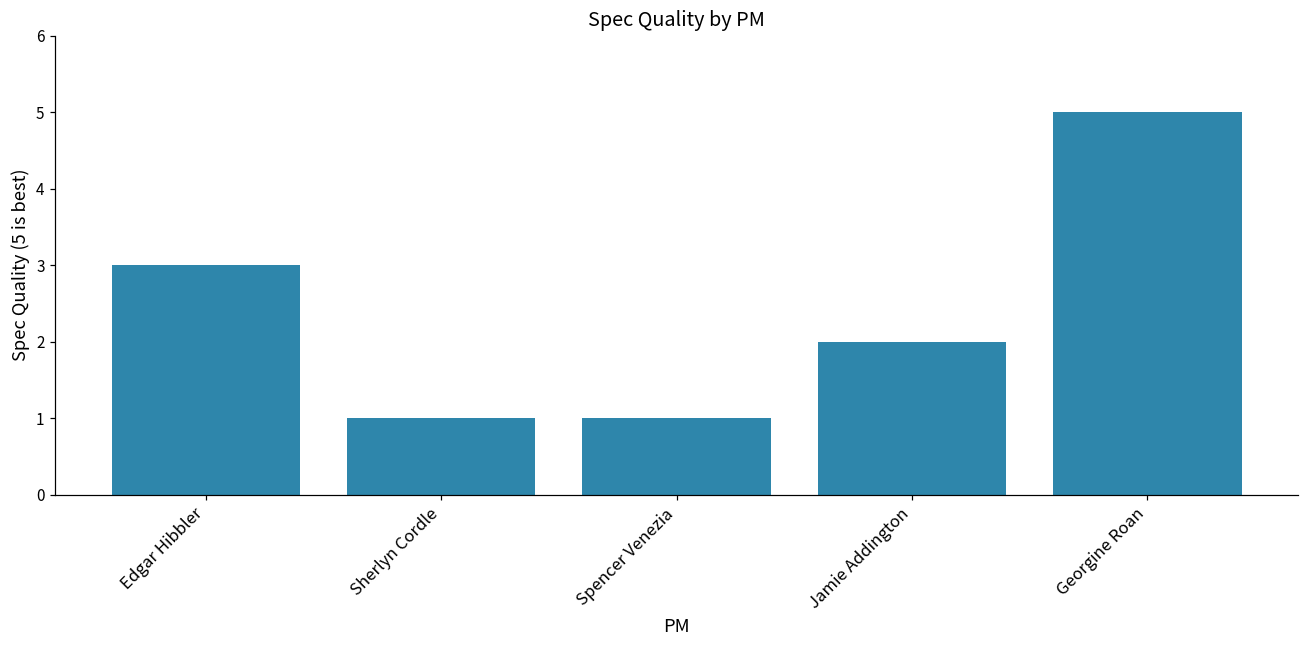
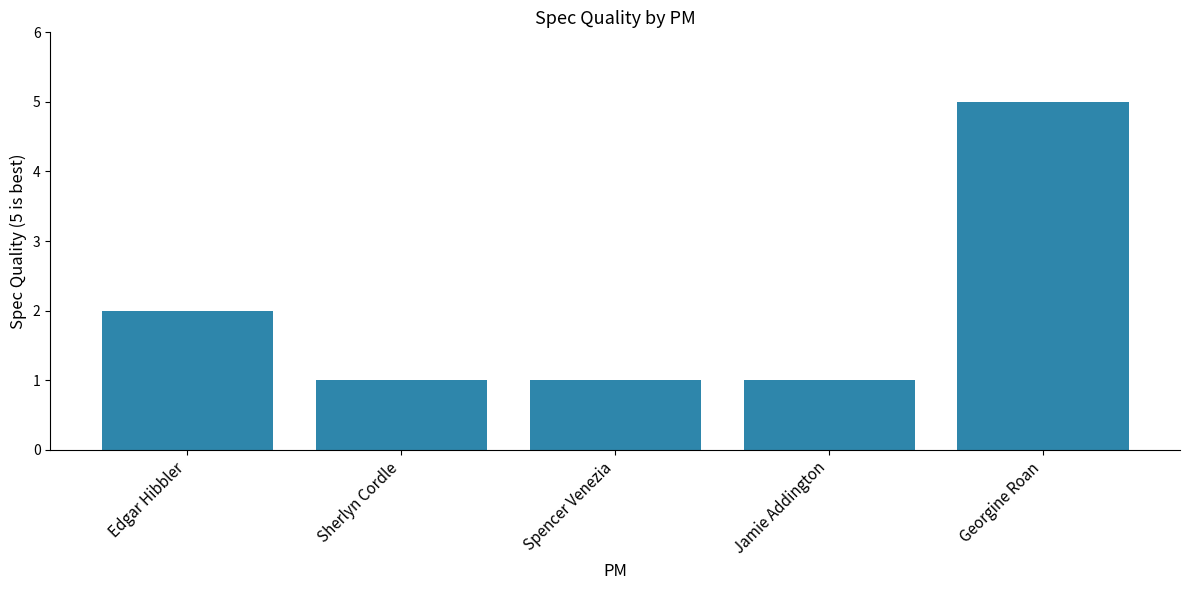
  {
-   "Edgar Hibbler": 3,
+   "Edgar Hibbler": 2,
    "Sherlyn Cordle": 1,
    "Spencer Venezia": 1,
-   "Jamie Addington": 2,
+   "Jamie Addington": 1,
    "Georgine Roan": 5
  }
